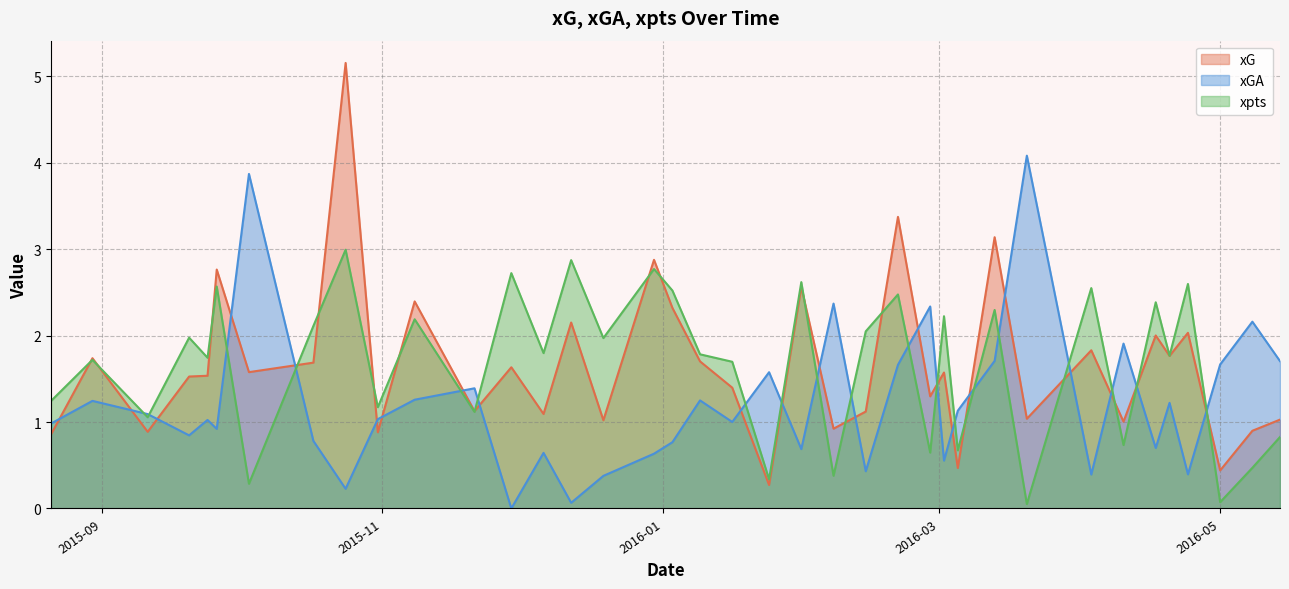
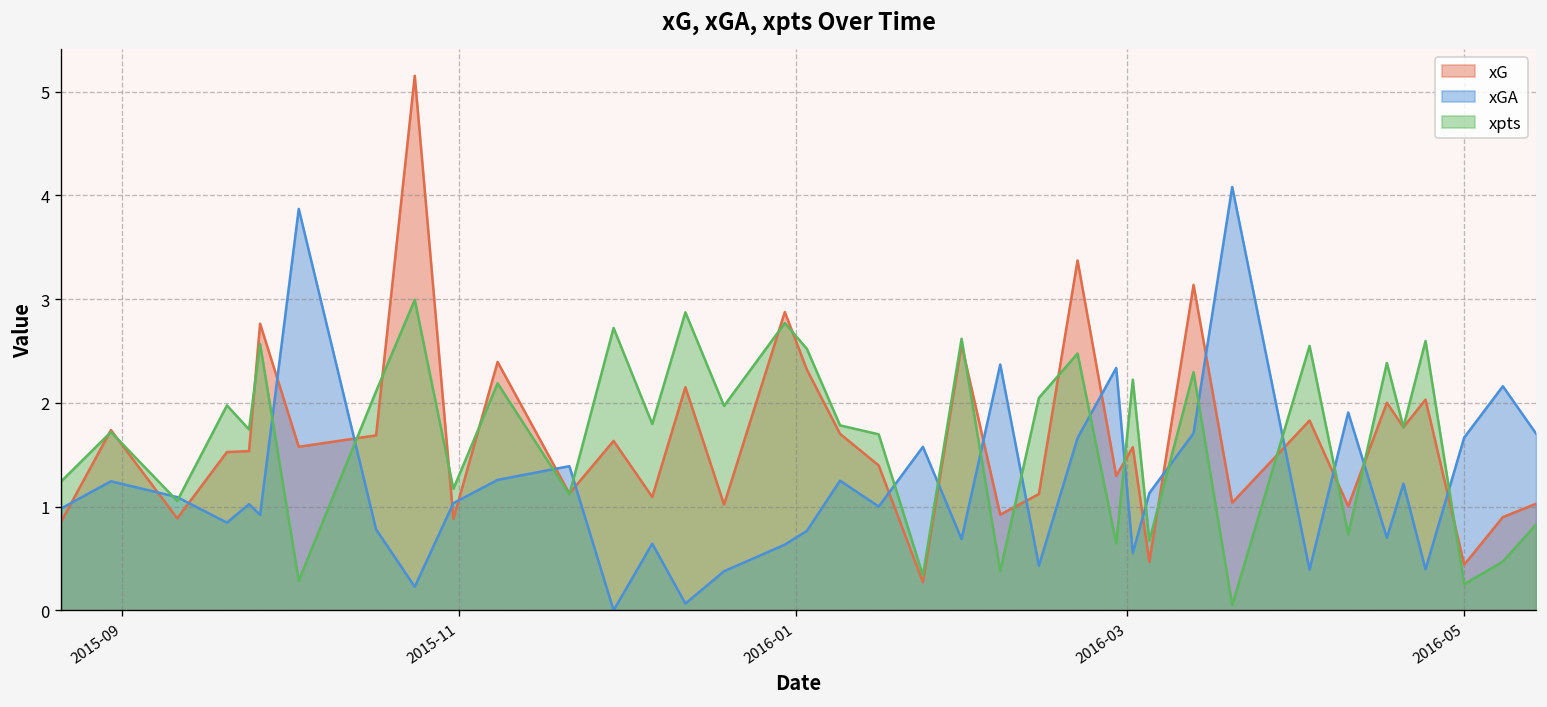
  {
    "xG": {
      "2016-05": 0.4
    },
    "xGA": {
      "2016-05": 1.7
    },
    "xpts": {
-     "2016-05": 0.1
+     "2016-05": 0.3
    }
  }
